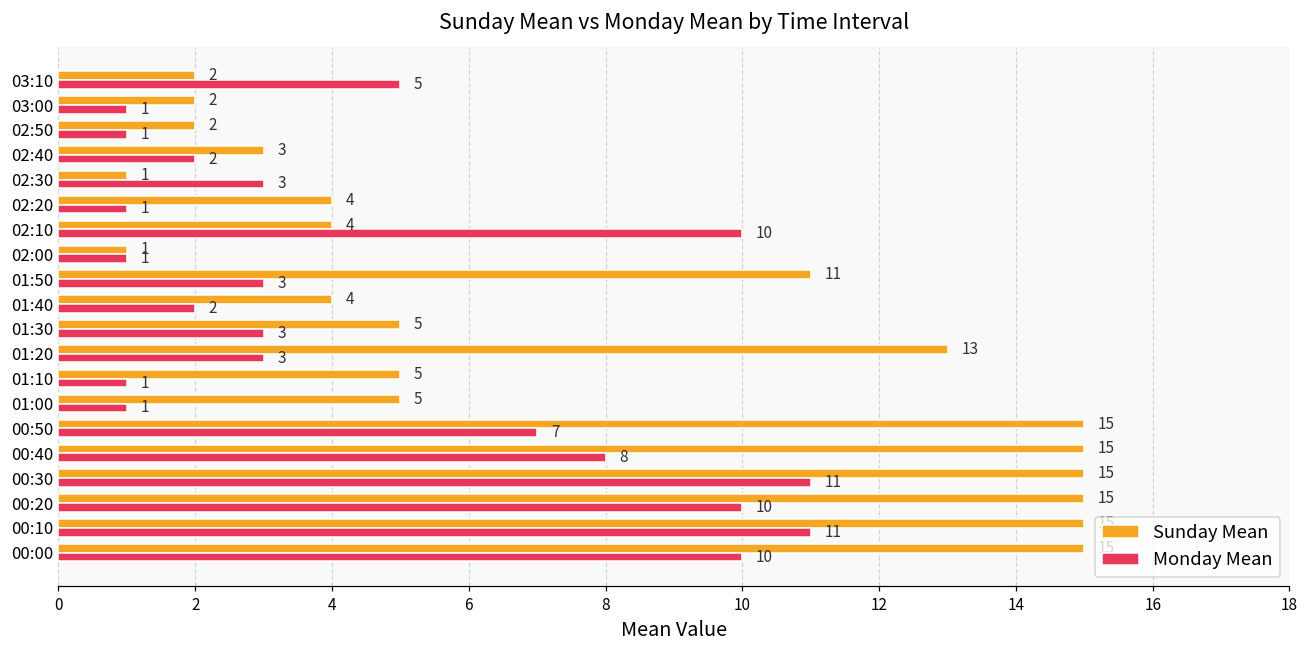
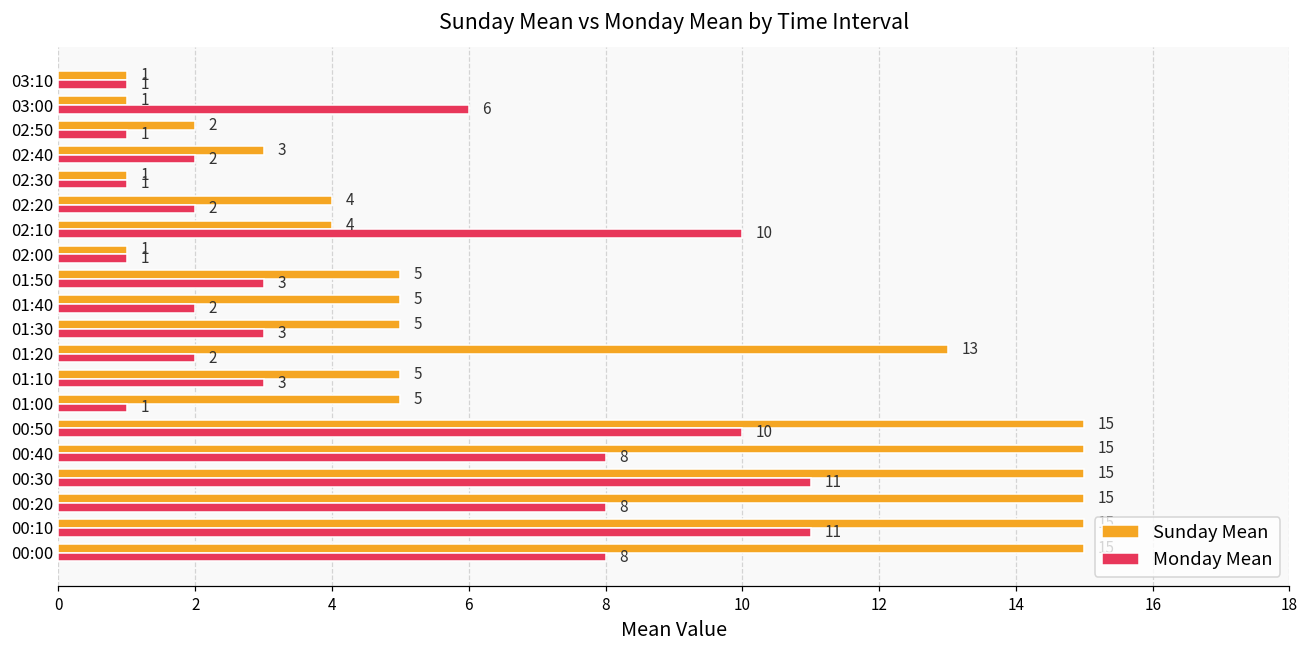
  {
    "Sunday Mean": {
-     "03:10": 2,
-     "03:00": 2,
+     "03:10": 1,
+     "03:00": 1,
      "02:50": 2,
      "02:40": 3,
      "02:30": 1,
      "02:20": 4,
      "02:10": 4,
-     "01:50": 11,
-     "01:40": 4,
+     "01:50": 5,
+     "01:40": 5,
      "01:30": 5,
      "01:20": 13,
      "01:10": 5,
      "01:00": 5,
      "00:50": 15,
      "00:40": 15,
      "00:30": 15,
      "00:20": 15
    },
    "Monday Mean": {
-     "03:10": 5,
-     "03:00": 1,
+     "03:10": 1,
+     "03:00": 6,
      "02:50": 1,
      "02:40": 2,
-     "02:30": 3,
-     "02:20": 1,
+     "02:30": 1,
+     "02:20": 2,
      "02:10": 10,
      "01:50": 3,
      "01:40": 2,
      "01:30": 3,
-     "01:20": 3,
-     "01:10": 1,
+     "01:20": 2,
+     "01:10": 3,
      "01:00": 1,
-     "00:50": 7,
+     "00:50": 10,
      "00:40": 8,
      "00:30": 11,
-     "00:20": 10,
+     "00:20": 8,
      "00:10": 11,
-     "00:00": 10
+     "00:00": 8
    }
  }
